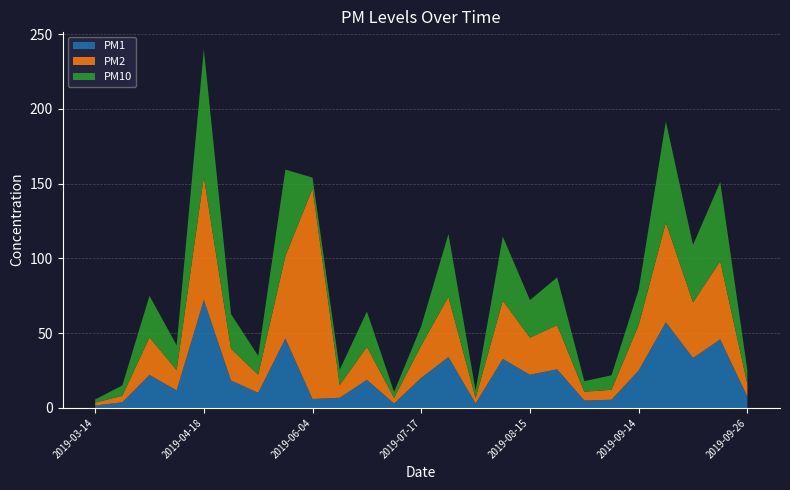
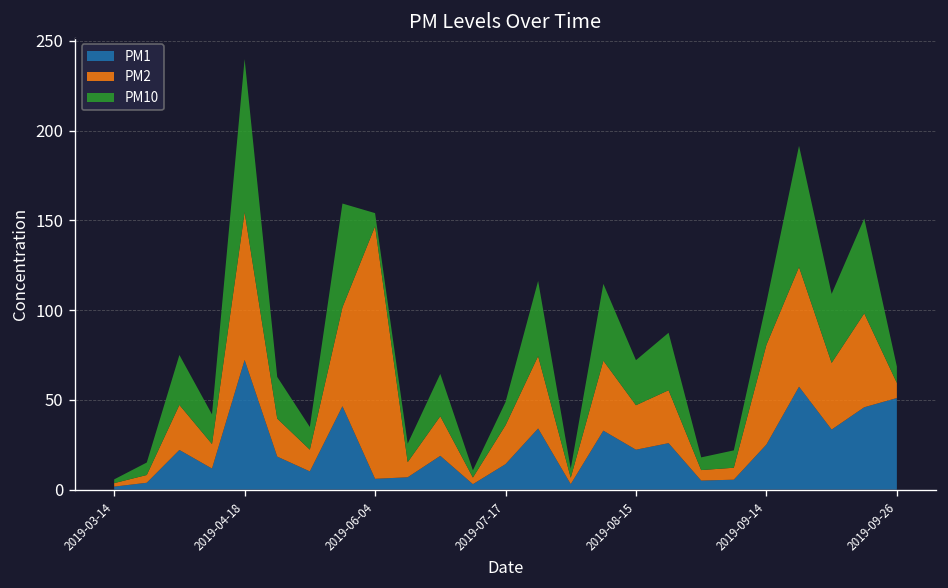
  {
    "PM1": {
      "2019-04-18": 72,
      "2019-06-04": 6,
-     "2019-07-17": 20,
+     "2019-07-17": 14,
      "2019-08-15": 22,
      "2019-09-14": 25,
-     "2019-09-26": 8
+     "2019-09-26": 51
    },
    "PM2": {
      "2019-03-14": 2,
      "2019-04-18": 82,
      "2019-06-04": 141,
      "2019-07-17": 22,
      "2019-08-15": 25,
-     "2019-09-14": 30,
+     "2019-09-14": 56,
      "2019-09-26": 8
    },
    "PM10": {
      "2019-03-14": 2,
      "2019-04-18": 85,
      "2019-06-04": 7,
      "2019-07-17": 13,
      "2019-08-15": 25,
      "2019-09-14": 24,
      "2019-09-26": 9
    }
  }
